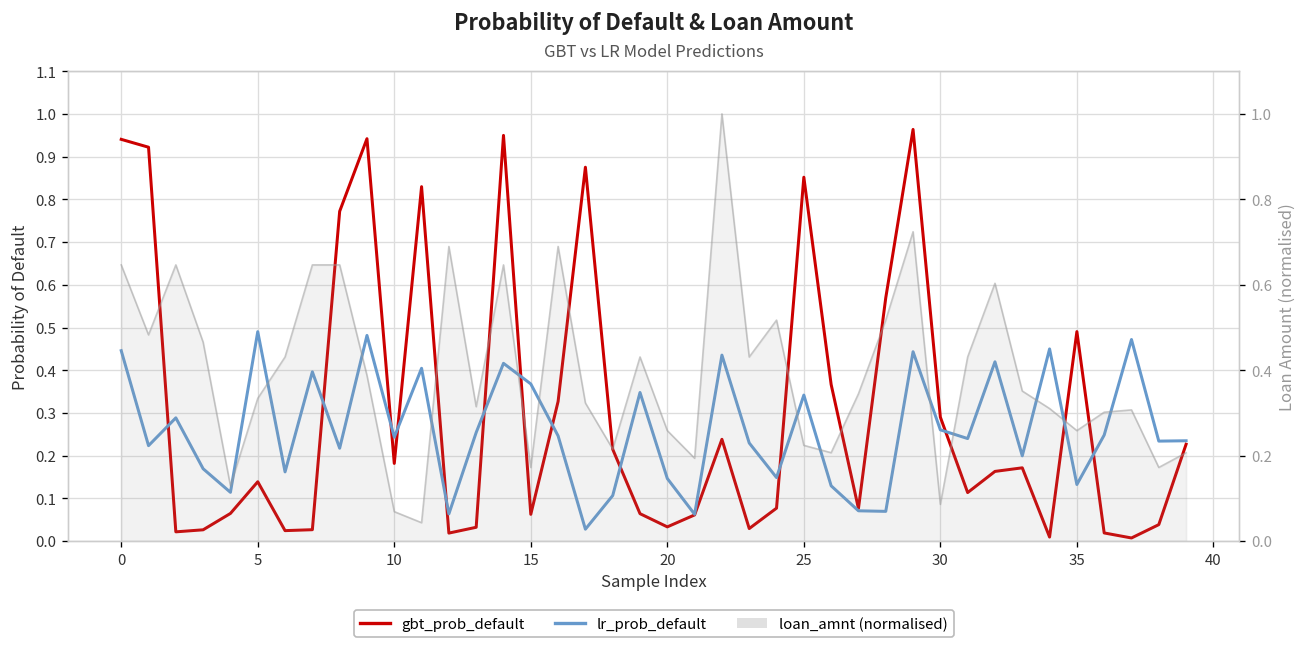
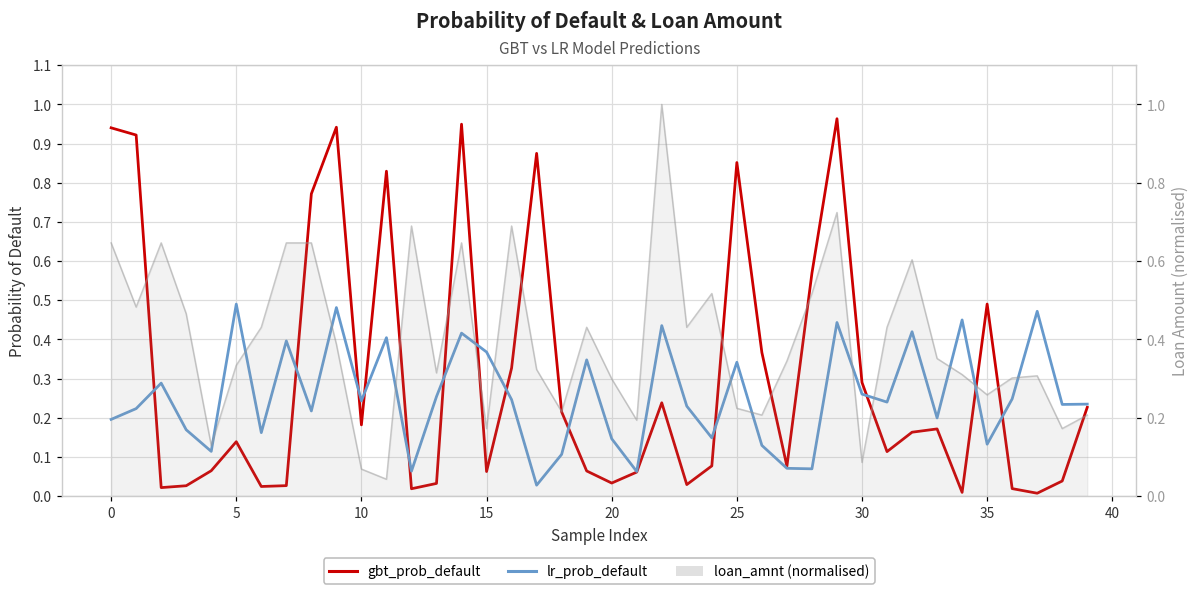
  {
    "gbt_prob_default": {
      "0": 0.94,
      "5": 0.14,
      "10": 0.18,
      "15": 0.06,
      "20": 0.03,
      "25": 0.85,
      "30": 0.29,
      "35": 0.49
    },
    "lr_prob_default": {
-     "0": 0.45,
+     "0": 0.20,
      "5": 0.49,
      "10": 0.24,
      "15": 0.37,
      "20": 0.15,
      "25": 0.34,
      "30": 0.26,
      "35": 0.13
    },
    "loan_amnt (normalised)": {
      "0": 0.65,
      "5": 0.33,
      "10": 0.07,
      "15": 0.17,
-     "20": 0.26,
+     "20": 0.30,
      "25": 0.22,
      "30": 0.09,
      "35": 0.26
    }
  }
